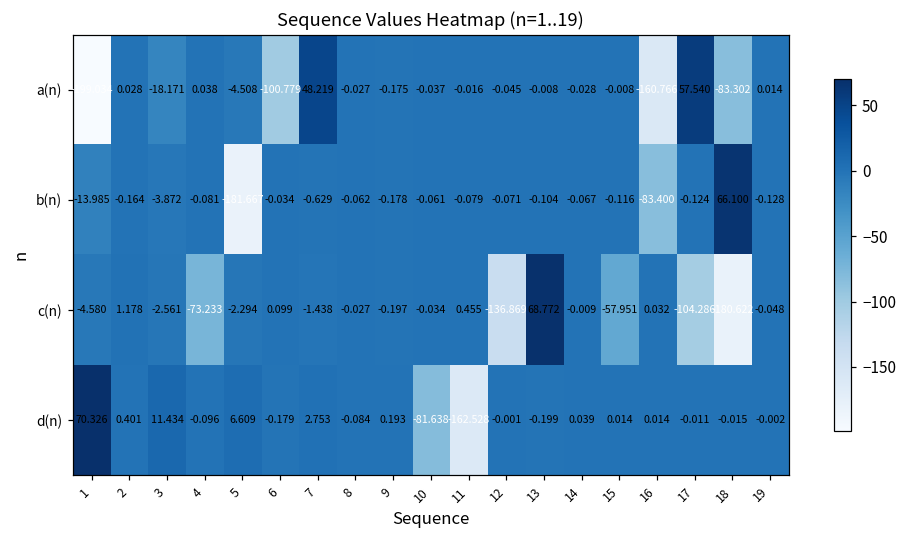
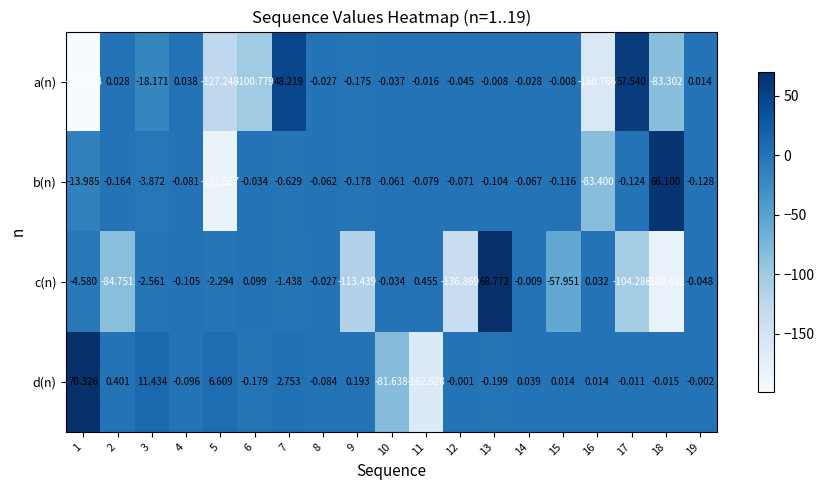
  {
    "a(n)": {
      "2": 0.028,
      "3": -18.171,
      "4": 0.038,
-     "5": -4.508,
+     "5": -127.248,
      "6": -100.779,
      "7": 48.219,
      "8": -0.027,
      "9": -0.175,
      "10": -0.037,
      "11": -0.016,
      "12": -0.045,
      "13": -0.008,
      "14": -0.028,
      "15": -0.008,
      "17": 57.540,
      "18": -83.302,
      "19": 0.014
    },
    "b(n)": {
      "1": -13.985,
      "2": -0.164,
      "3": -3.872,
      "4": -0.081,
      "6": -0.034,
      "7": -0.629,
      "8": -0.062,
      "9": -0.178,
      "10": -0.061,
      "11": -0.079,
      "12": -0.071,
      "13": -0.104,
      "14": -0.067,
      "15": -0.116,
      "16": -83.400,
      "17": -0.124,
      "18": 66.100,
      "19": -0.128
    },
    "c(n)": {
      "1": -4.580,
-     "2": 1.178,
+     "2": -84.751,
      "3": -2.561,
-     "4": -73.233,
+     "4": -0.105,
      "5": -2.294,
      "6": 0.099,
      "7": -1.438,
      "8": -0.027,
-     "9": -0.197,
+     "9": -113.439,
      "10": -0.034,
      "11": 0.455,
      "12": -136.869,
      "13": 68.772,
      "14": -0.009,
      "15": -57.951,
      "16": 0.032,
      "17": -104.286,
      "19": -0.048
    },
    "d(n)": {
      "1": 70.326,
      "2": 0.401,
      "3": 11.434,
      "4": -0.096,
      "5": 6.609,
      "6": -0.179,
      "7": 2.753,
      "8": -0.084,
      "9": 0.193,
      "10": -81.638,
      "12": -0.001,
      "13": -0.199,
      "14": 0.039,
      "15": 0.014,
      "16": 0.014,
      "17": -0.011,
      "18": -0.015,
      "19": -0.002
    }
  }
